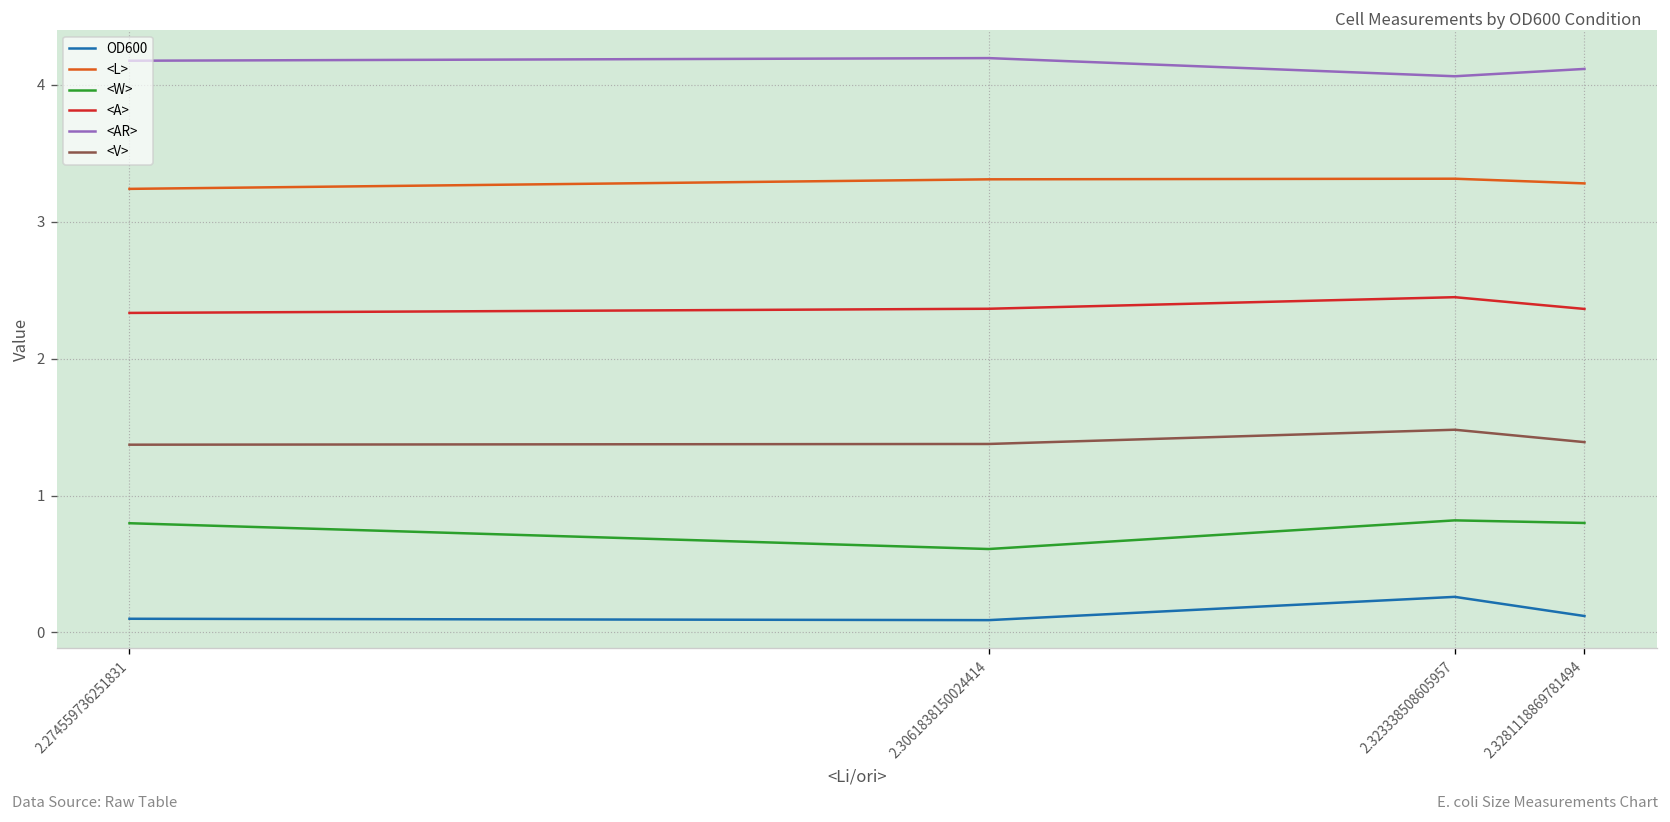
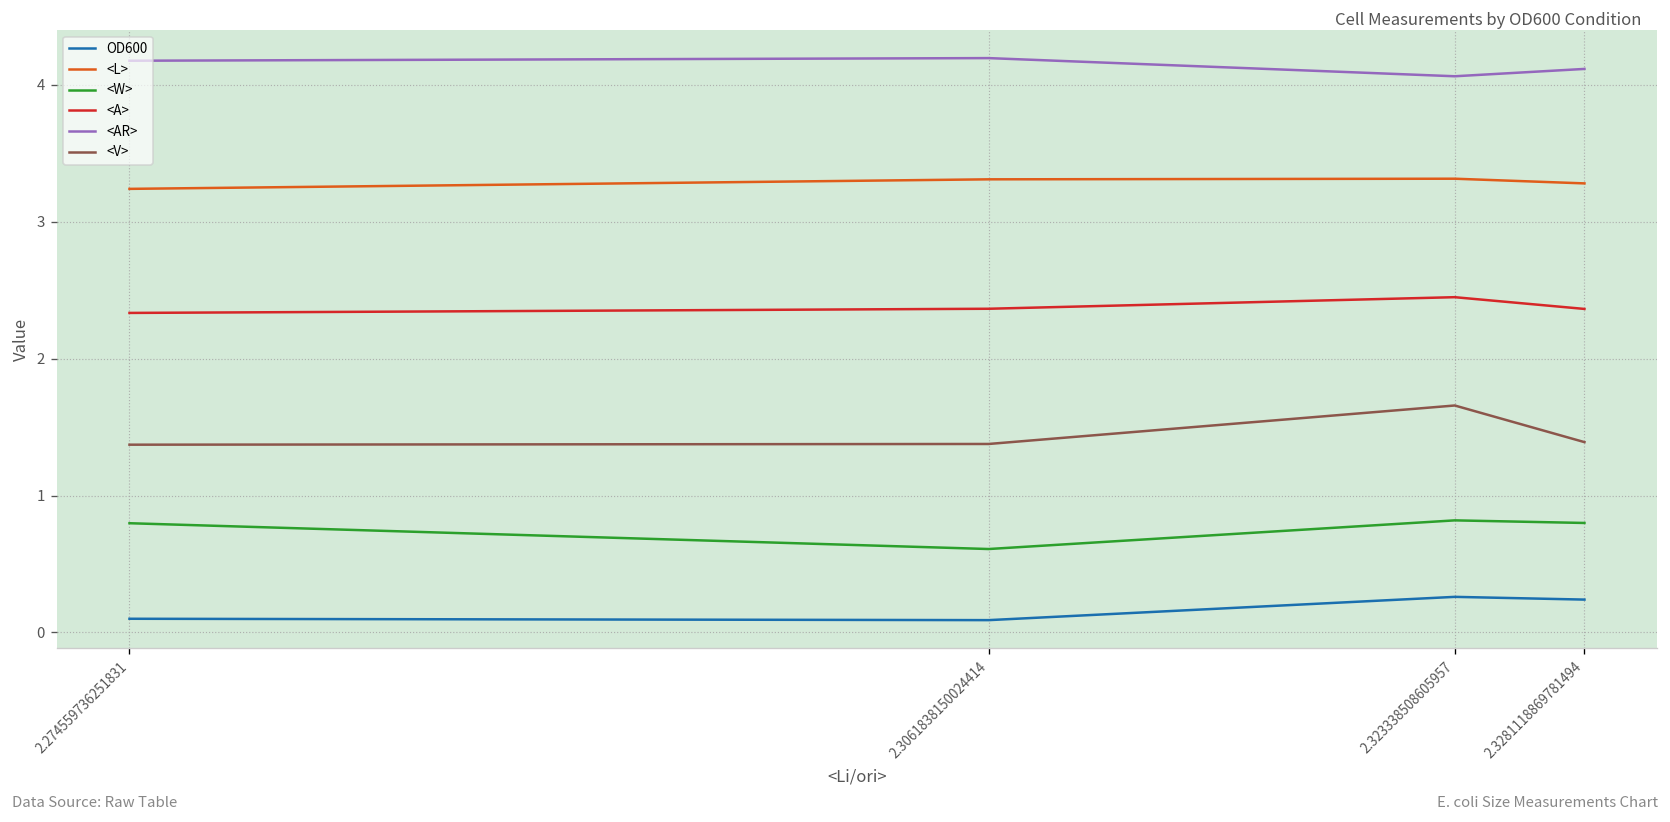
  {
    "OD600": {
      "2.274559736251831": 0.10,
      "2.3061838150024414": 0.09,
      "2.323338508605957": 0.26,
-     "2.3281118869781494": 0.12
+     "2.3281118869781494": 0.24
    },
    "<W>": {
      "2.274559736251831": 0.80,
      "2.3061838150024414": 0.61,
      "2.323338508605957": 0.82,
      "2.3281118869781494": 0.80
    },
    "<AR>": {
      "2.3061838150024414": 4.20,
      "2.323338508605957": 4.06,
      "2.3281118869781494": 4.12
    },
    "<V>": {
      "2.274559736251831": 1.37,
      "2.3061838150024414": 1.38,
-     "2.323338508605957": 1.48,
+     "2.323338508605957": 1.66,
      "2.3281118869781494": 1.39
    }
  }
